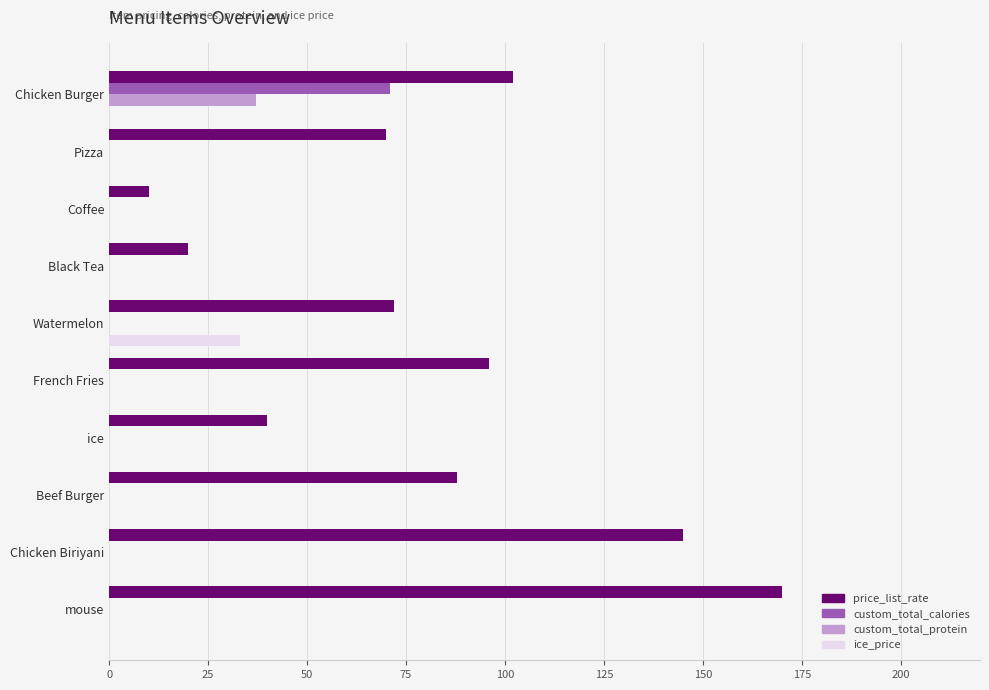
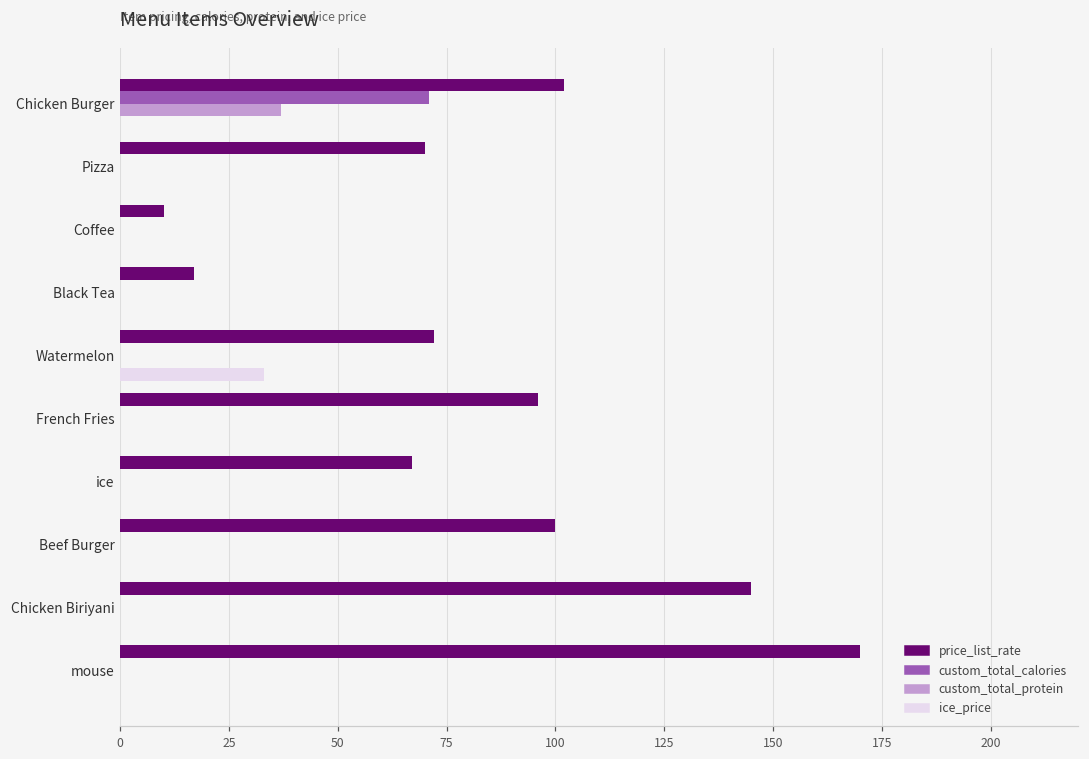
  {
    "price_list_rate": {
      "Chicken Burger": 102,
      "Pizza": 70,
      "Coffee": 10,
-     "Black Tea": 20,
+     "Black Tea": 17,
      "Watermelon": 72,
      "French Fries": 96,
-     "ice": 40,
-     "Beef Burger": 88,
+     "ice": 67,
+     "Beef Burger": 100,
      "Chicken Biriyani": 145,
      "mouse": 170
    },
    "custom_total_calories": {
      "Chicken Burger": 71,
      "Pizza": 0,
      "Coffee": 0,
      "Black Tea": 0,
      "Watermelon": 0,
      "French Fries": 0,
      "ice": 0,
      "Beef Burger": 0,
      "Chicken Biriyani": 0,
      "mouse": 0
    },
    "custom_total_protein": {
      "Chicken Burger": 37,
      "Pizza": 0,
      "Coffee": 0,
      "Black Tea": 0,
      "Watermelon": 0,
      "French Fries": 0,
      "ice": 0,
      "Beef Burger": 0,
      "Chicken Biriyani": 0,
      "mouse": 0
    },
    "ice_price": {
      "Chicken Burger": 0,
      "Pizza": 0,
      "Coffee": 0,
      "Black Tea": 0,
      "Watermelon": 33,
      "French Fries": 0,
      "ice": 0,
      "Beef Burger": 0,
      "Chicken Biriyani": 0,
      "mouse": 0
    }
  }
